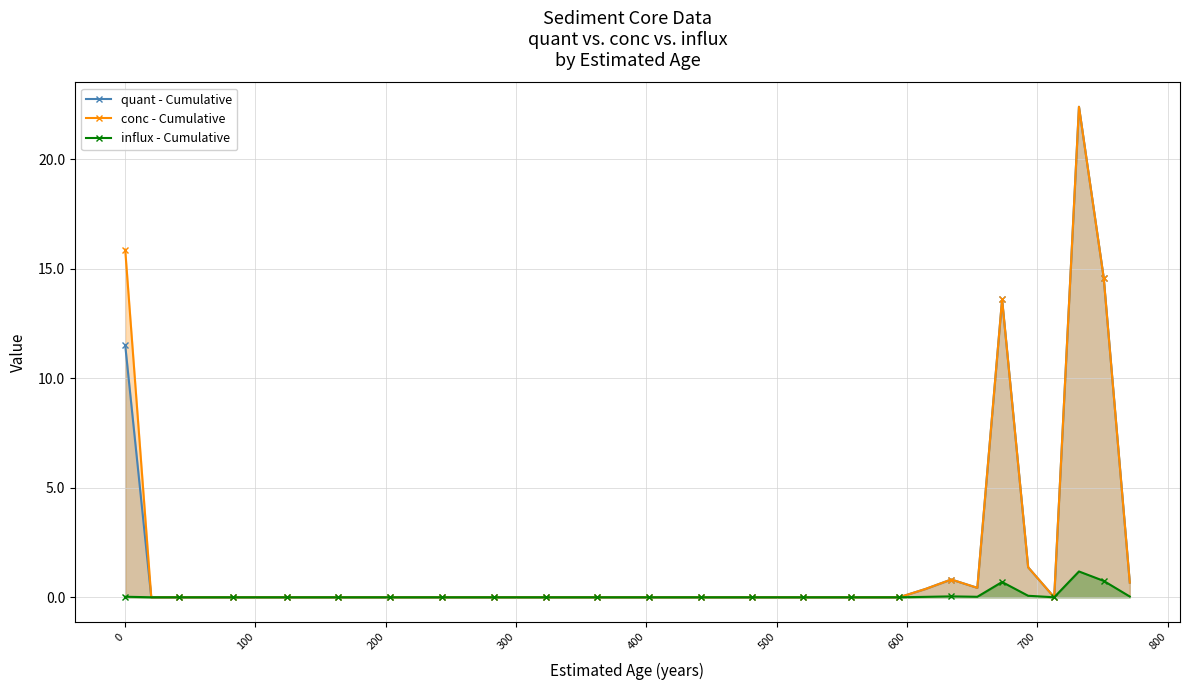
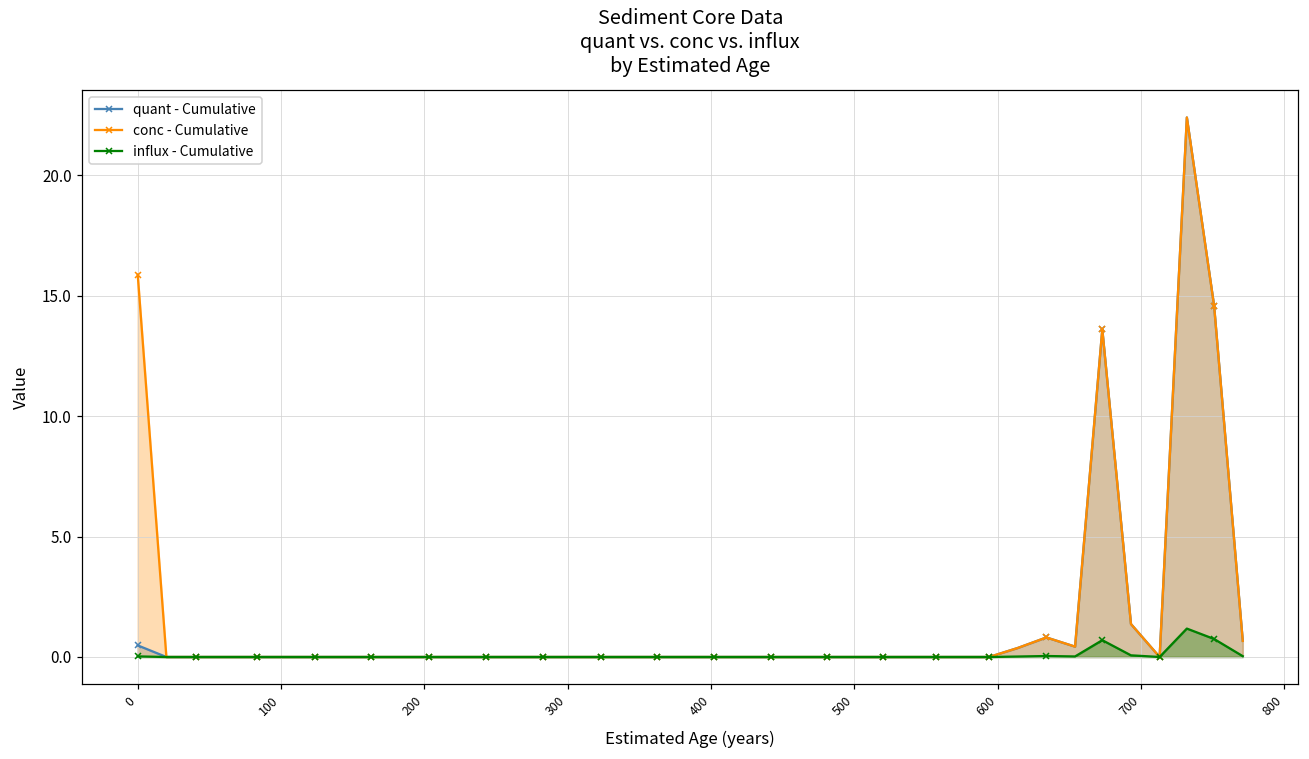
  {
    "quant - Cumulative": {
-     "0": 11.5
+     "0": 0.5
    },
    "conc - Cumulative": {
      "0": 15.9
    },
    "influx - Cumulative": {
      "0": 0.0
    }
  }
